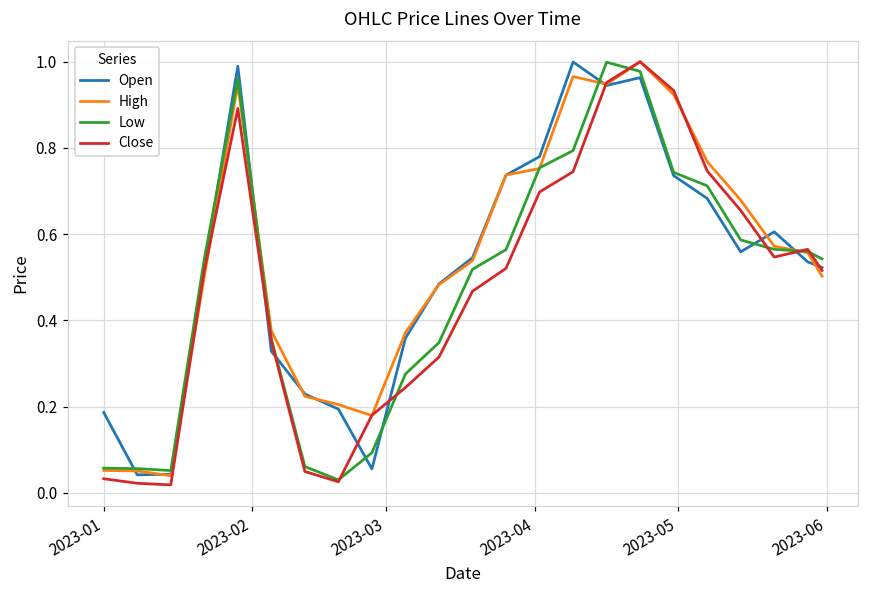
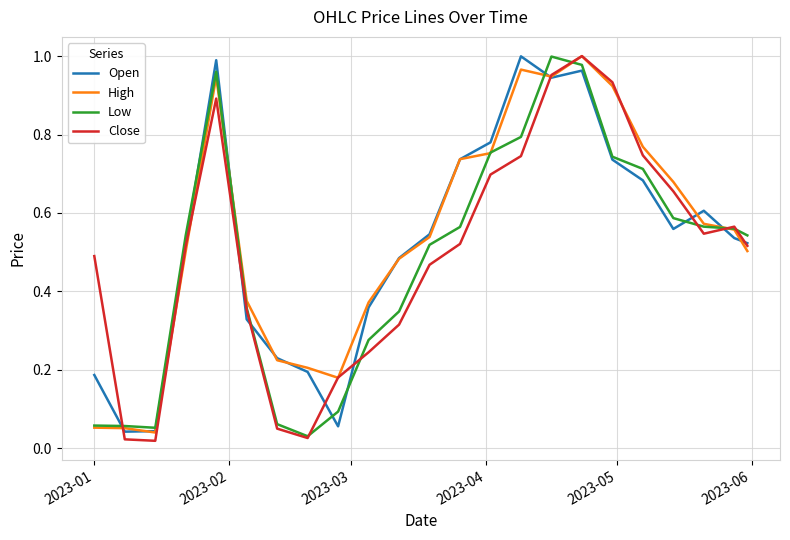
  {
    "Open": {
      "2023-01": 0.19
    },
    "Close": {
-     "2023-01": 0.03
+     "2023-01": 0.49
    }
  }
